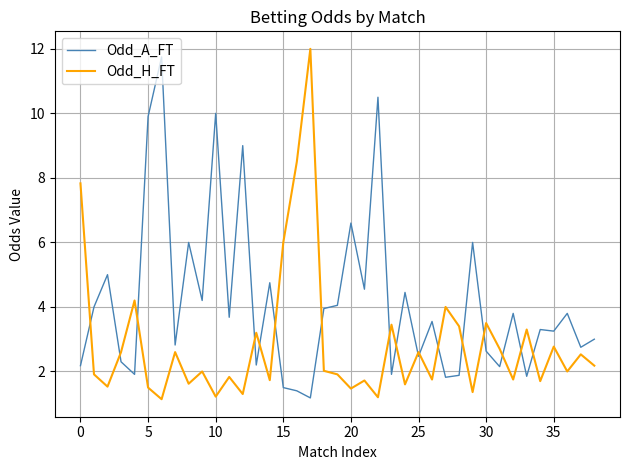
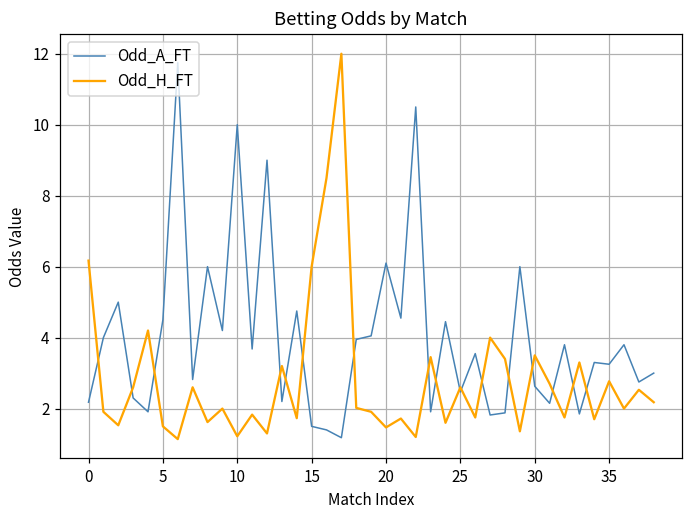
  {
    "Odd_A_FT": {
      "0": 2.2,
-     "5": 9.9,
+     "5": 4.5,
      "10": 10.0,
      "15": 1.5,
-     "20": 6.6,
+     "20": 6.1,
      "25": 2.5,
      "30": 2.6,
      "35": 3.3
    },
    "Odd_H_FT": {
-     "0": 7.8,
+     "0": 6.2,
      "5": 1.5,
      "10": 1.2,
      "15": 6.0,
      "20": 1.5,
      "25": 2.6,
      "30": 3.5,
      "35": 2.8
    }
  }
